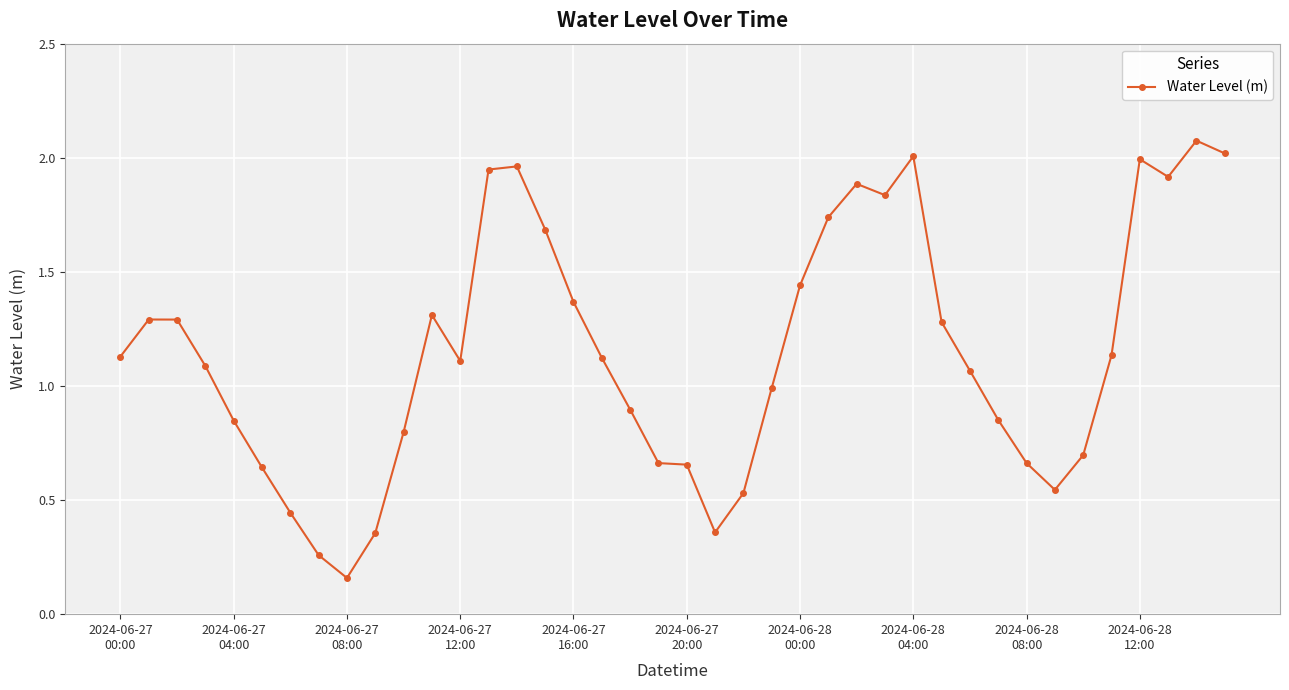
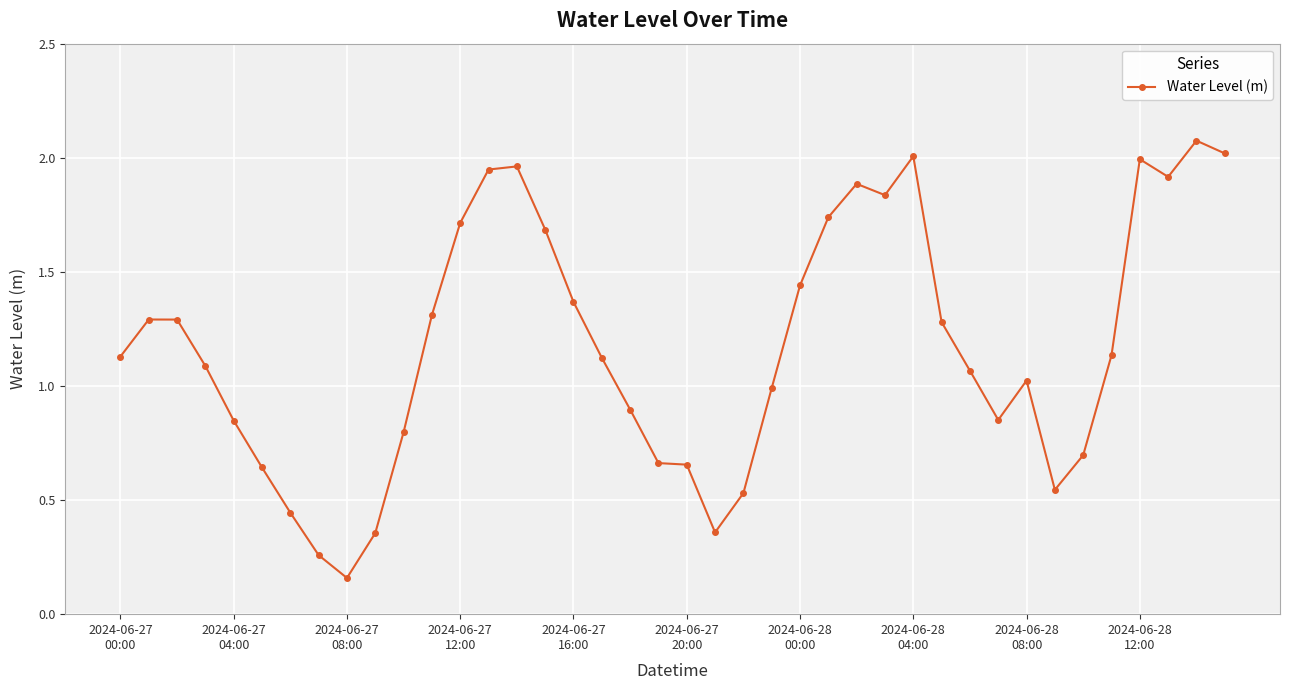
  {
    "2024-06-27 00:00": 1.13,
    "2024-06-27 04:00": 0.85,
    "2024-06-27 08:00": 0.16,
-   "2024-06-27 12:00": 1.11,
+   "2024-06-27 12:00": 1.71,
    "2024-06-27 16:00": 1.37,
    "2024-06-27 20:00": 0.66,
    "2024-06-28 00:00": 1.44,
    "2024-06-28 04:00": 2.01,
-   "2024-06-28 08:00": 0.66,
+   "2024-06-28 08:00": 1.02,
    "2024-06-28 12:00": 1.99
  }
